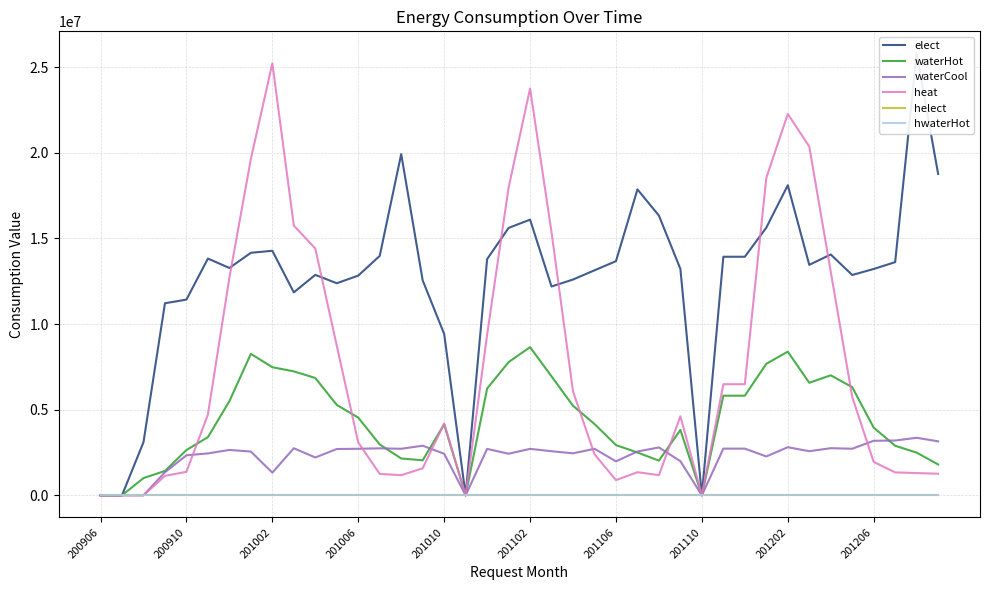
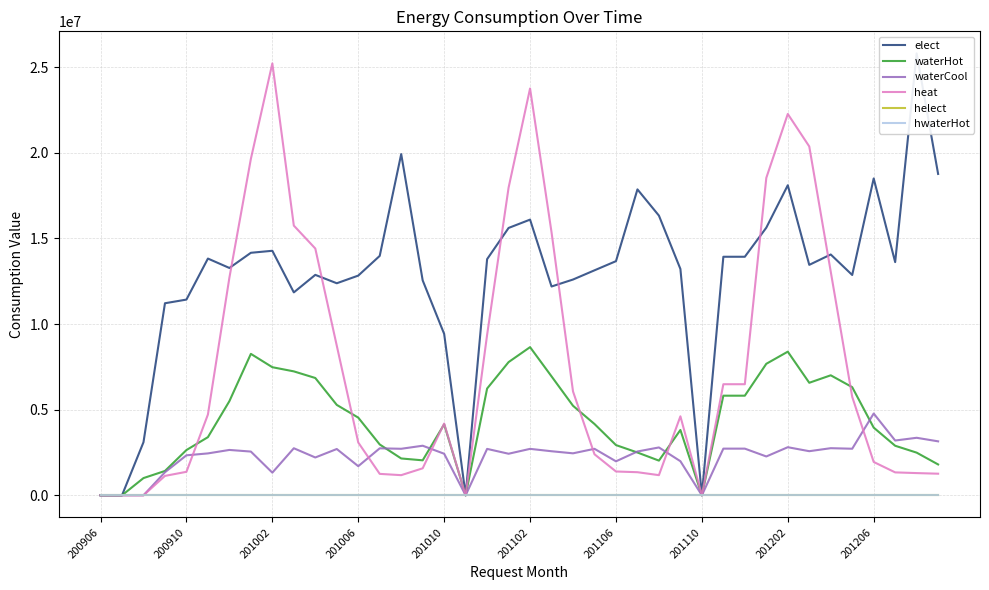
  {
    "elect": {
      "200910": 11400000,
      "201002": 14300000,
      "201006": 12800000,
      "201010": 9400000,
      "201102": 16100000,
      "201106": 13700000,
      "201202": 18100000,
-     "201206": 13200000
+     "201206": 18500000
    },
    "waterHot": {
      "200910": 2600000,
      "201002": 7500000,
      "201006": 4500000,
      "201102": 8700000,
      "201106": 2900000,
      "201202": 8400000,
      "201206": 4000000
    },
    "waterCool": {
      "200910": 2300000,
      "201002": 1300000,
-     "201006": 2700000,
+     "201006": 1700000,
      "201010": 2400000,
      "201102": 2700000,
      "201106": 2000000,
      "201202": 2800000,
-     "201206": 3200000
+     "201206": 4800000
    },
    "heat": {
      "200910": 1400000,
      "201002": 25200000,
      "201006": 3100000,
      "201102": 23800000,
-     "201106": 900000,
+     "201106": 1400000,
      "201202": 22300000,
      "201206": 1900000
    },
    "hwaterHot": {
      "200910": 0,
      "201002": 0,
      "201006": 0,
      "201010": 0,
      "201102": 0,
      "201106": 0,
      "201202": 0,
      "201206": 0
    }
  }
